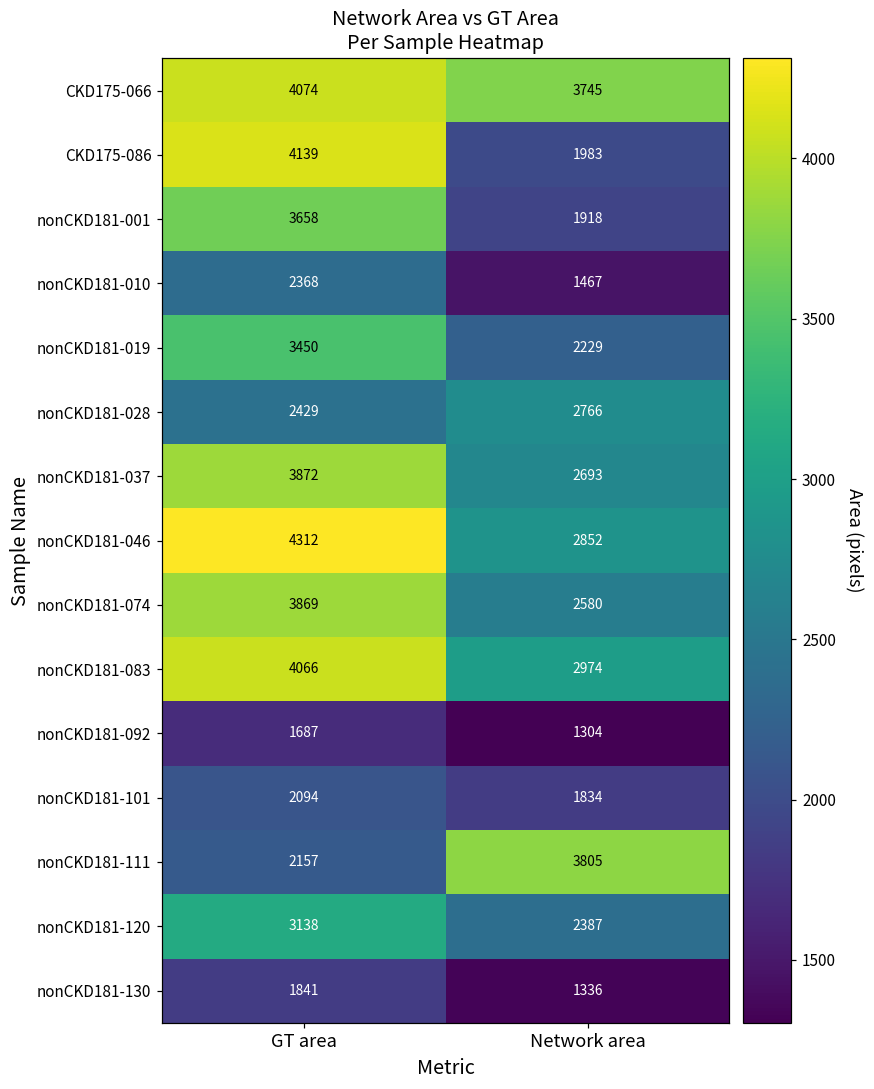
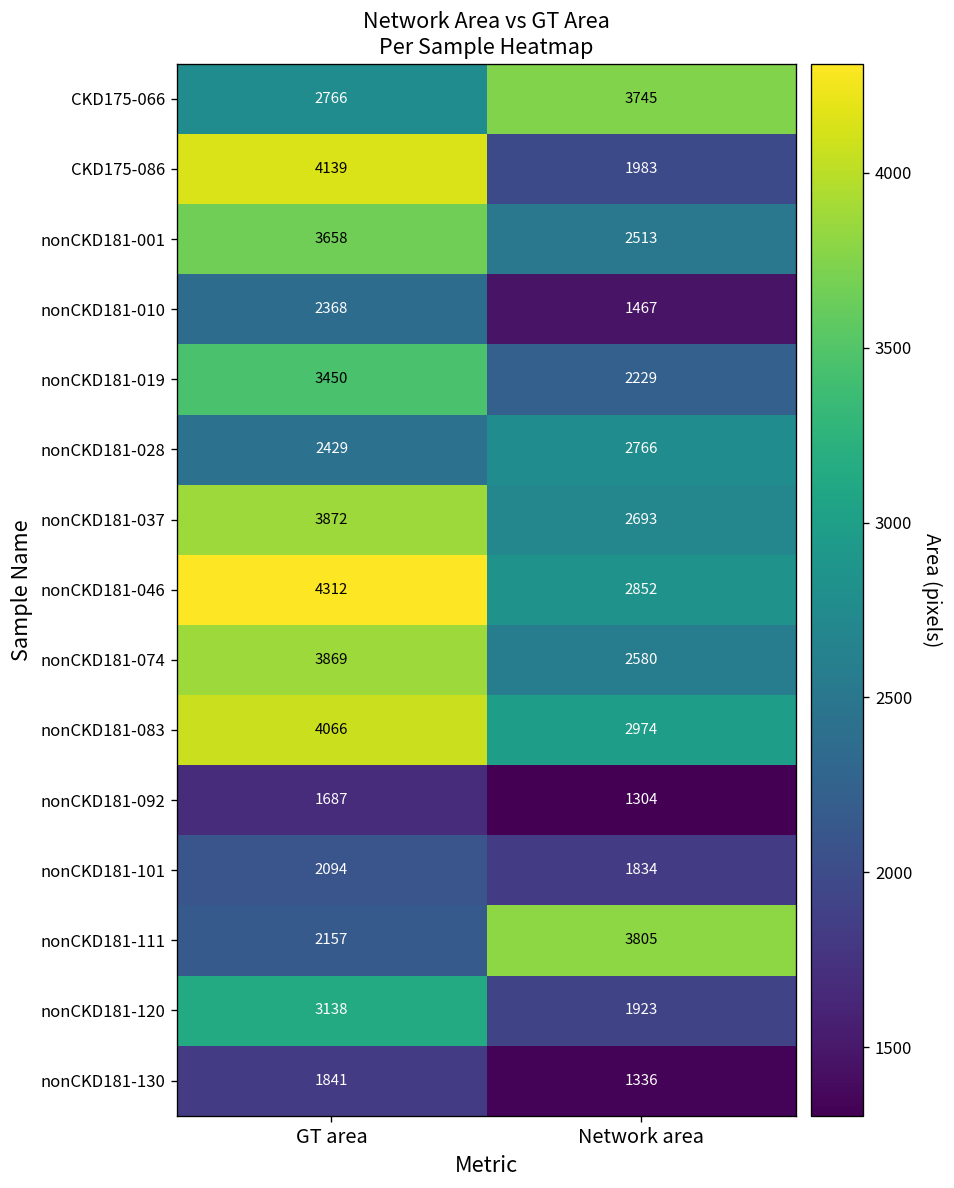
  {
    "CKD175-066": {
-     "GT area": 4074,
+     "GT area": 2766,
      "Network area": 3745
    },
    "CKD175-086": {
      "GT area": 4139,
      "Network area": 1983
    },
    "nonCKD181-001": {
      "GT area": 3658,
-     "Network area": 1918
+     "Network area": 2513
    },
    "nonCKD181-010": {
      "GT area": 2368,
      "Network area": 1467
    },
    "nonCKD181-019": {
      "GT area": 3450,
      "Network area": 2229
    },
    "nonCKD181-028": {
      "GT area": 2429,
      "Network area": 2766
    },
    "nonCKD181-037": {
      "GT area": 3872,
      "Network area": 2693
    },
    "nonCKD181-046": {
      "GT area": 4312,
      "Network area": 2852
    },
    "nonCKD181-074": {
      "GT area": 3869,
      "Network area": 2580
    },
    "nonCKD181-083": {
      "GT area": 4066,
      "Network area": 2974
    },
    "nonCKD181-092": {
      "GT area": 1687,
      "Network area": 1304
    },
    "nonCKD181-101": {
      "GT area": 2094,
      "Network area": 1834
    },
    "nonCKD181-111": {
      "GT area": 2157,
      "Network area": 3805
    },
    "nonCKD181-120": {
      "GT area": 3138,
-     "Network area": 2387
+     "Network area": 1923
    },
    "nonCKD181-130": {
      "GT area": 1841,
      "Network area": 1336
    }
  }
